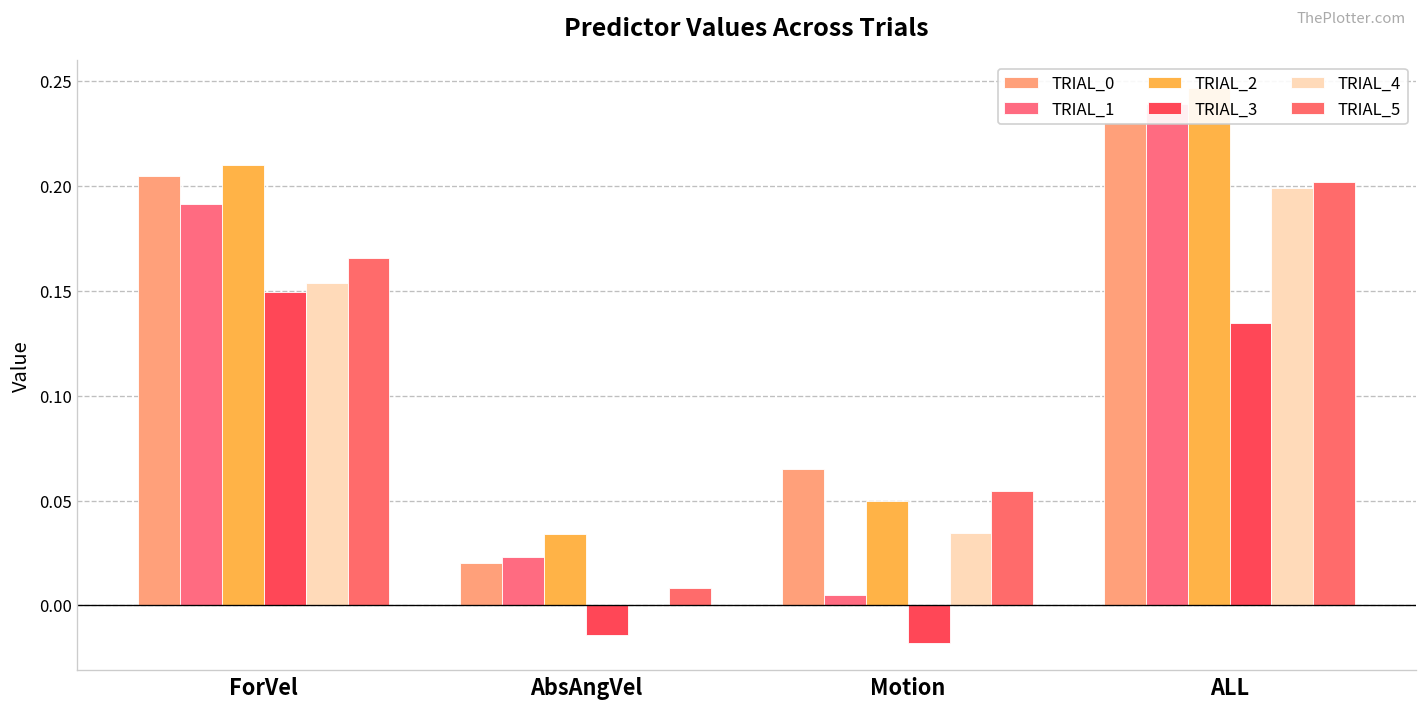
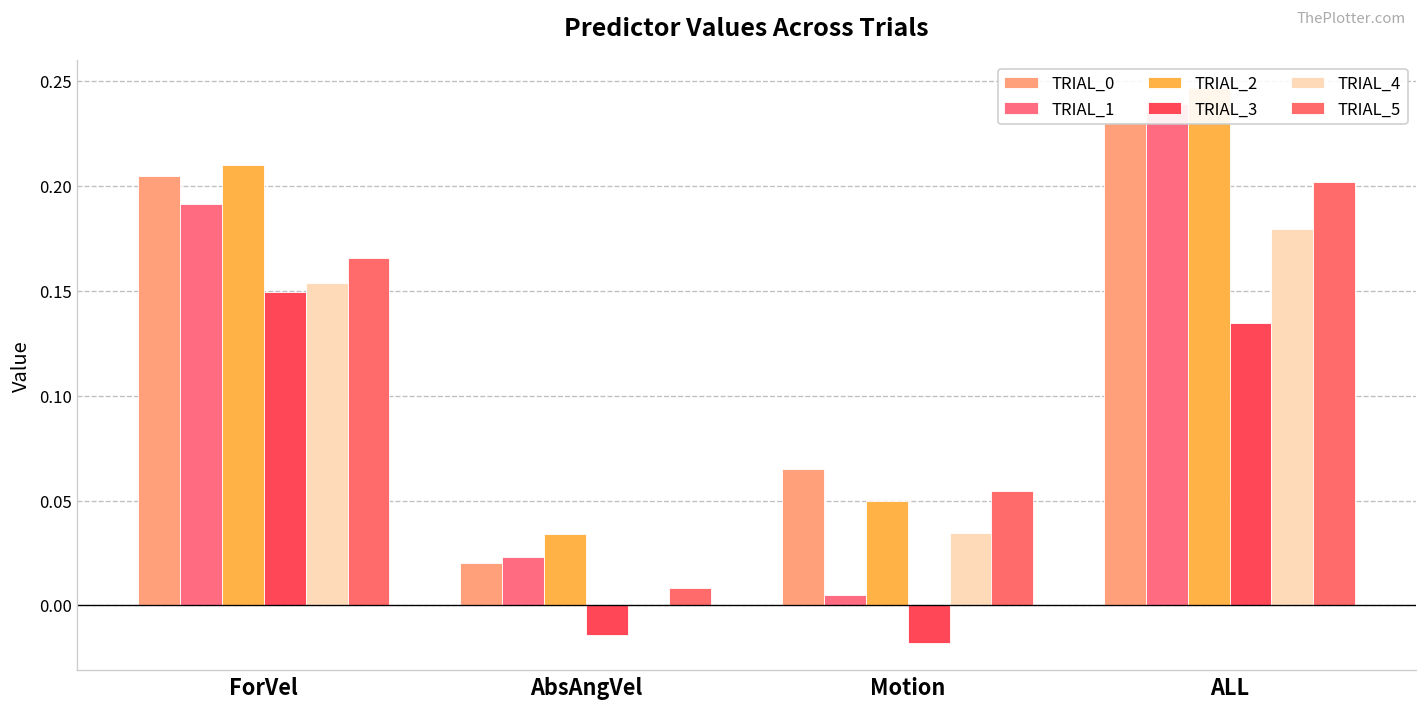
  {
    "TRIAL_4": {
      "ForVel": 0.154,
      "Motion": 0.035,
-     "ALL": 0.199
+     "ALL": 0.179
    }
  }
